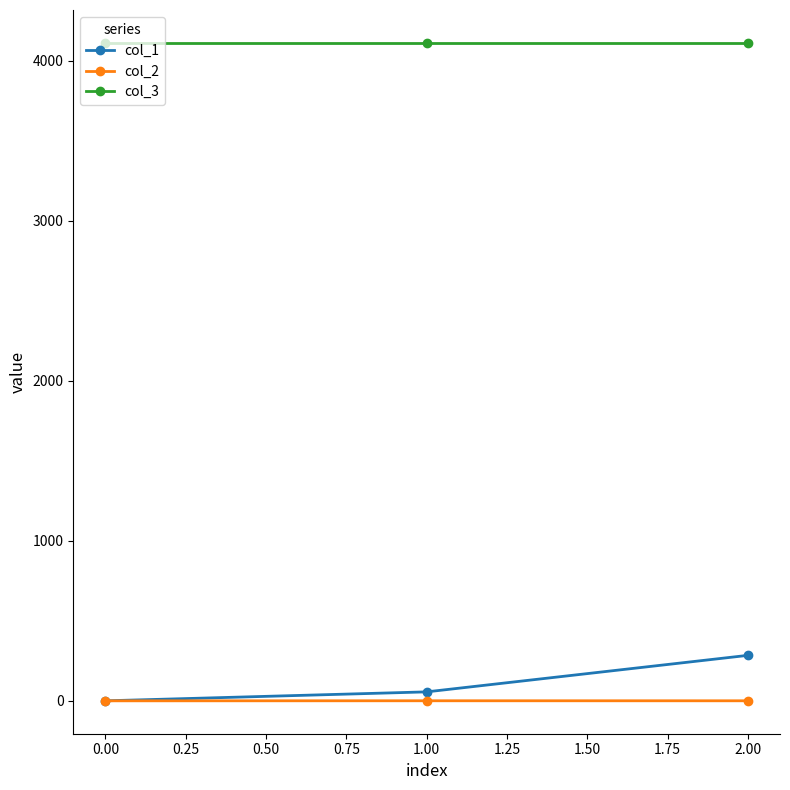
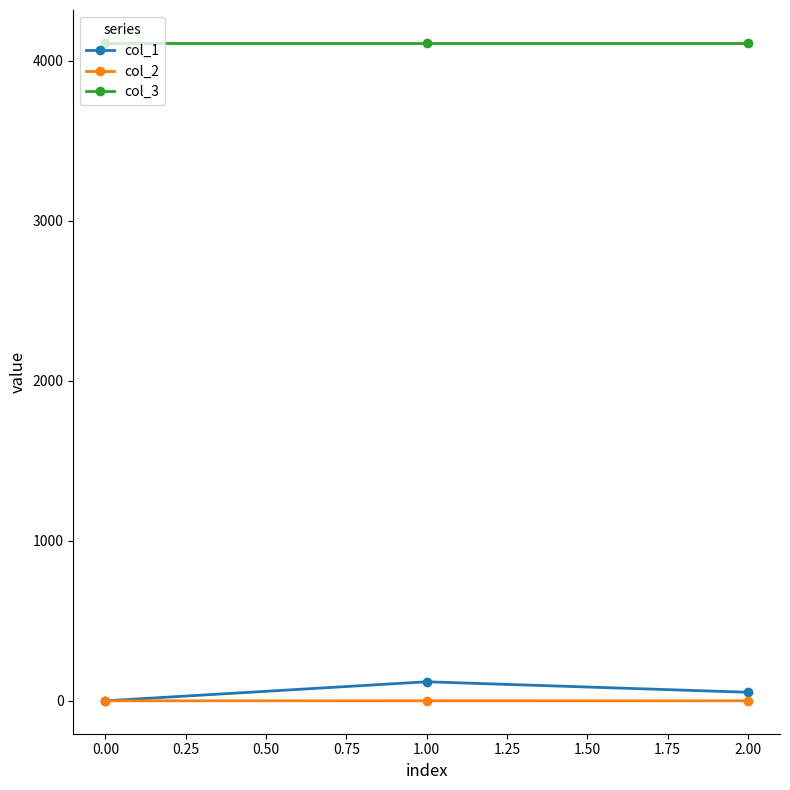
  {
    "col_1": {
-     "1.00": 60,
-     "2.00": 280
+     "1.00": 120,
+     "2.00": 50
    },
    "col_2": {
      "1.00": 0,
      "2.00": 0
    },
    "col_3": {
      "1.00": 4110,
      "2.00": 4110
    }
  }
